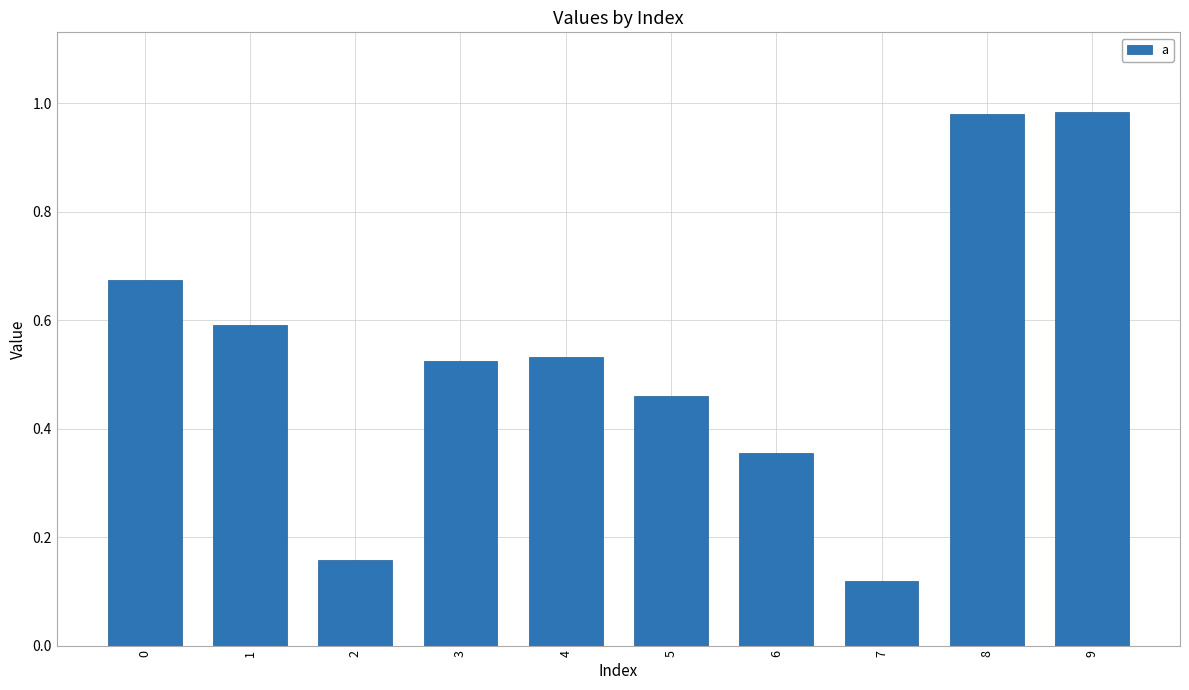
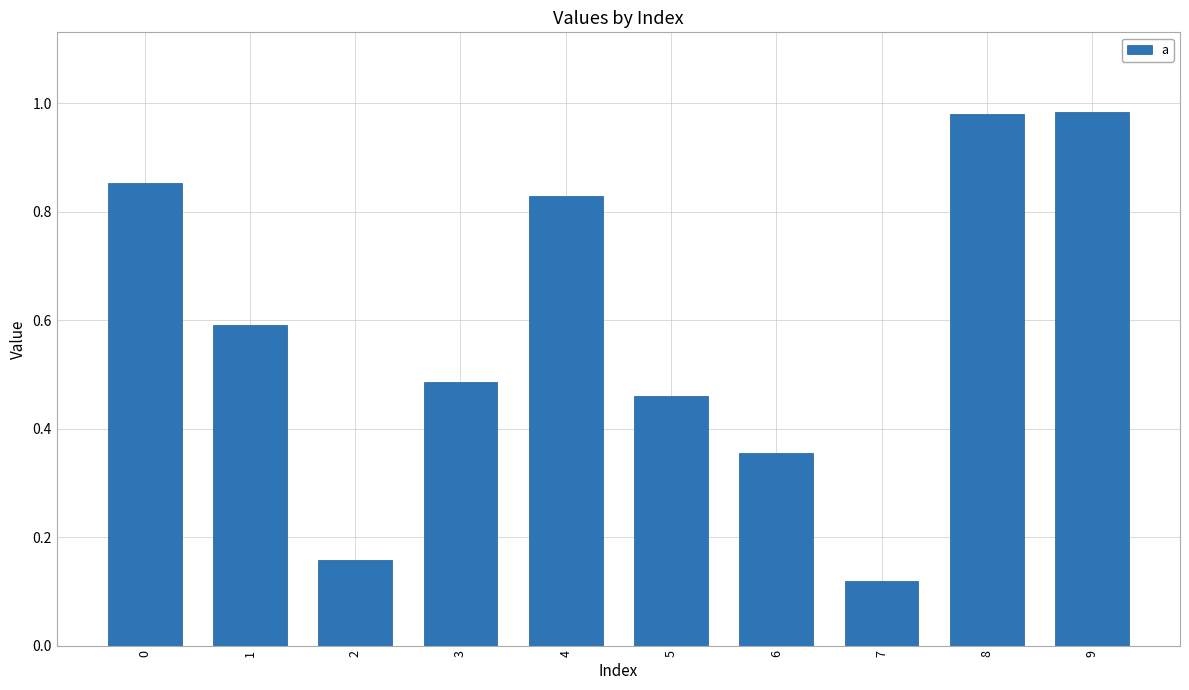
  {
-   "0": 0.67,
+   "0": 0.85,
    "1": 0.59,
    "2": 0.16,
-   "3": 0.53,
-   "4": 0.53,
+   "3": 0.49,
+   "4": 0.83,
    "5": 0.46,
    "6": 0.36,
    "7": 0.12,
    "8": 0.98,
    "9": 0.98
  }
